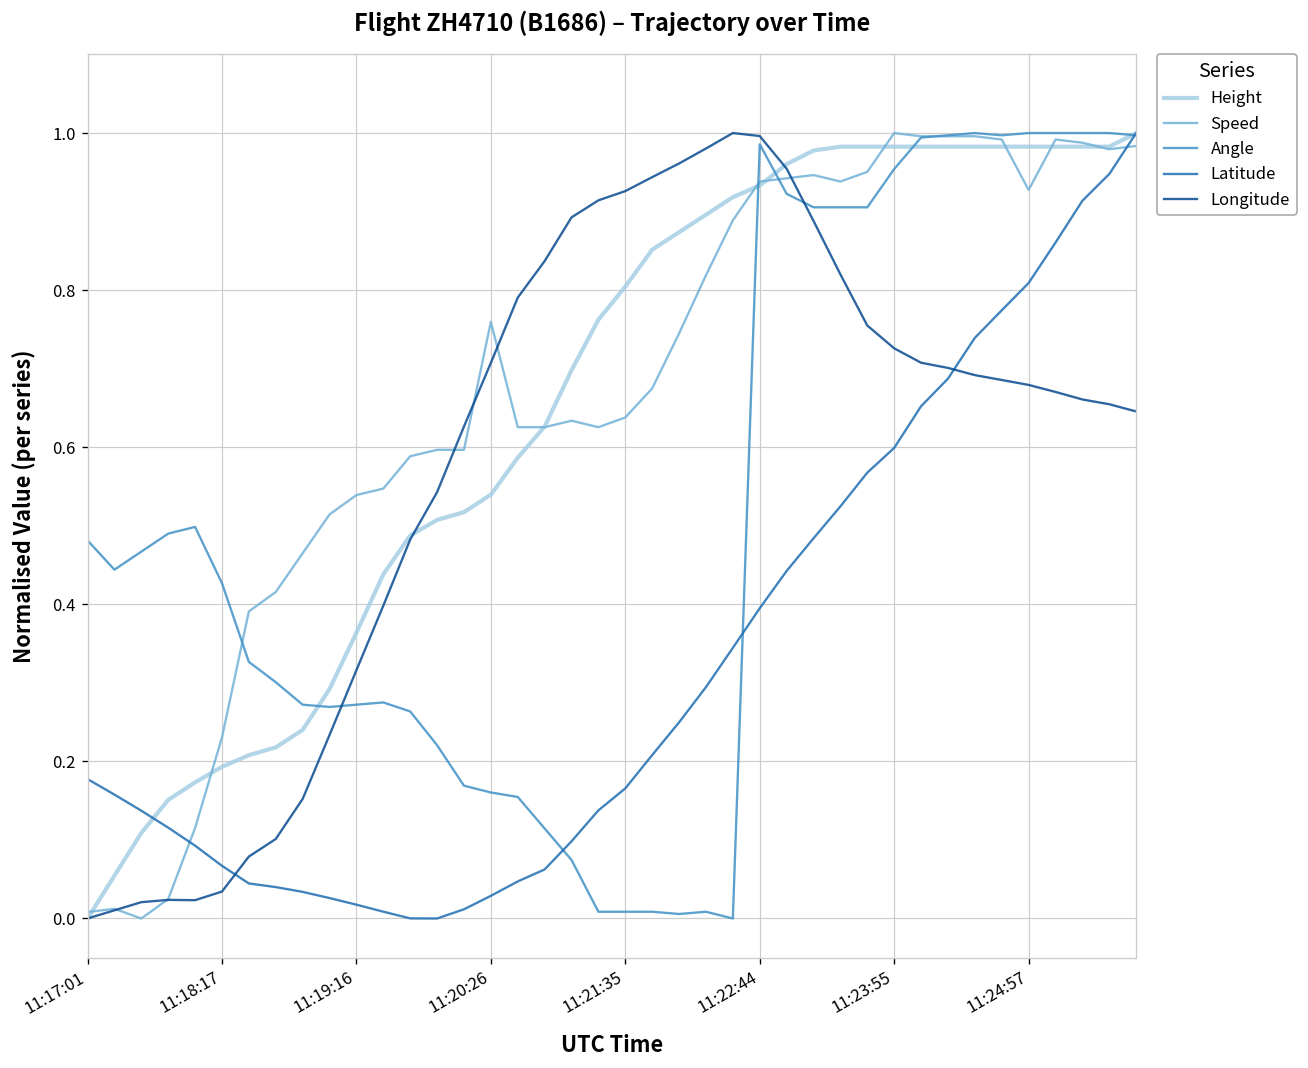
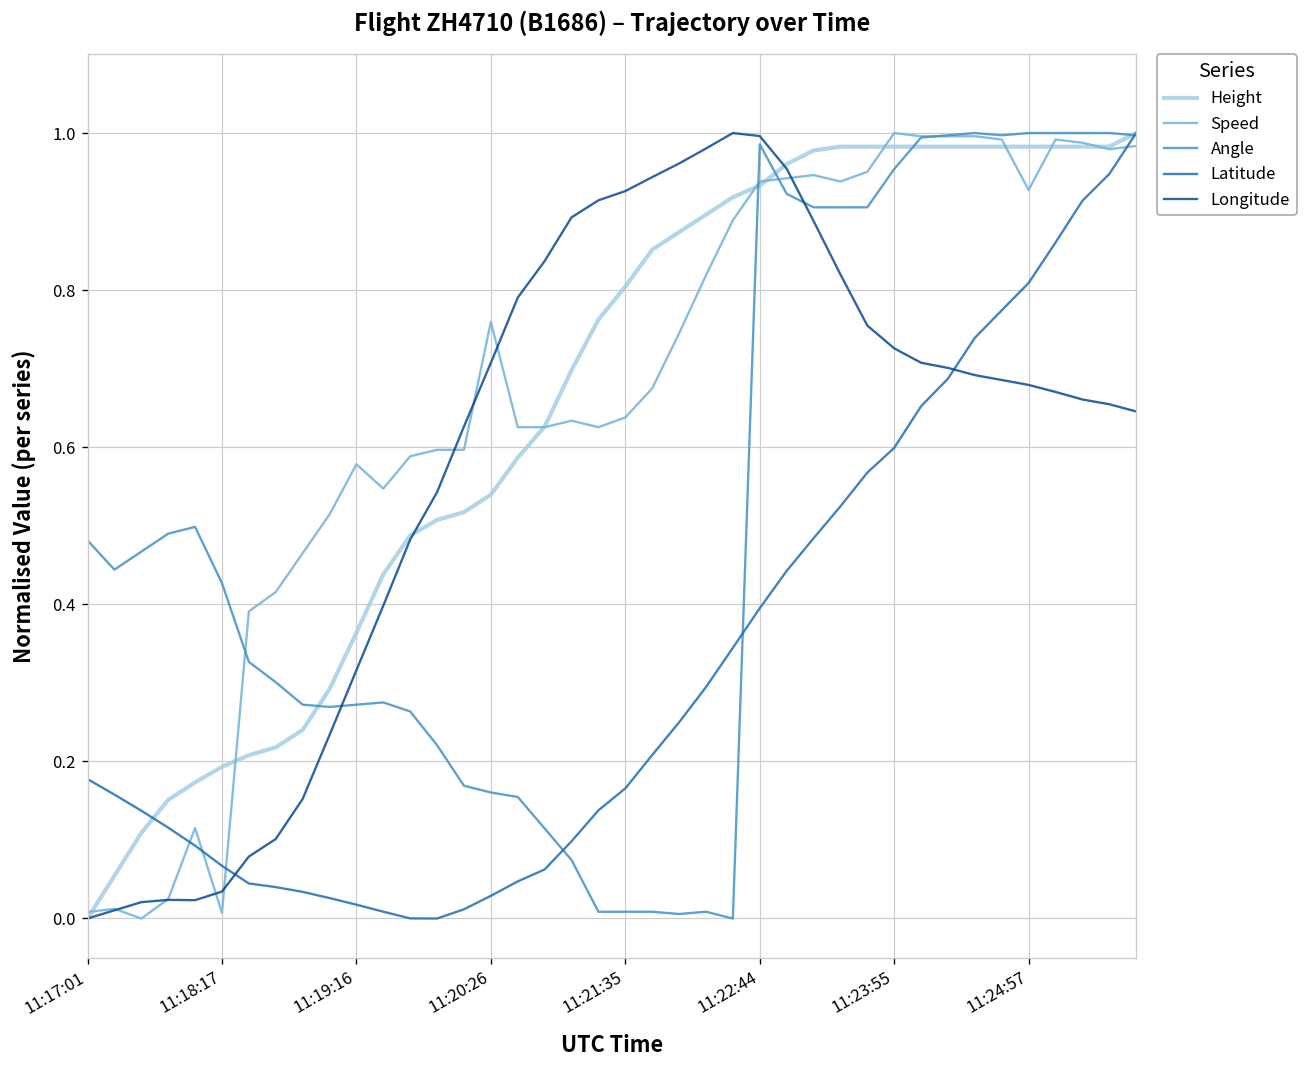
  {
    "Height": {
      "11:18:17": 0.19,
      "11:19:16": 0.36,
      "11:20:26": 0.54,
      "11:21:35": 0.80,
      "11:22:44": 0.93,
      "11:23:55": 0.98,
      "11:24:57": 0.98
    },
    "Speed": {
      "11:17:01": 0.01,
-     "11:18:17": 0.23,
-     "11:19:16": 0.54,
+     "11:18:17": 0.01,
+     "11:19:16": 0.58,
      "11:20:26": 0.76,
      "11:21:35": 0.64,
      "11:22:44": 0.94,
      "11:23:55": 1.00,
      "11:24:57": 0.93
    }
  }
